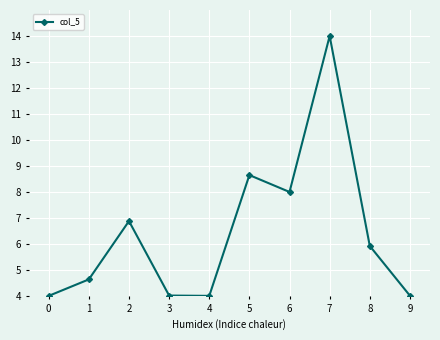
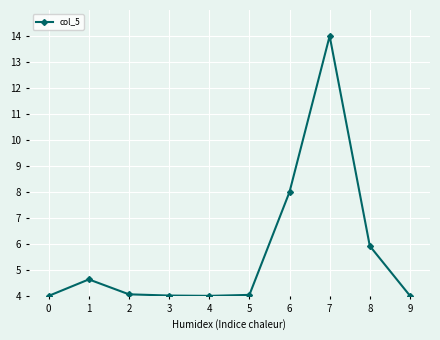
  {
    "0": 4.0,
    "1": 4.6,
-   "2": 6.9,
+   "2": 4.1,
    "3": 4.0,
    "4": 4.0,
-   "5": 8.6,
+   "5": 4.0,
    "6": 8.0,
    "7": 14.0,
    "8": 5.9,
    "9": 4.0
  }
